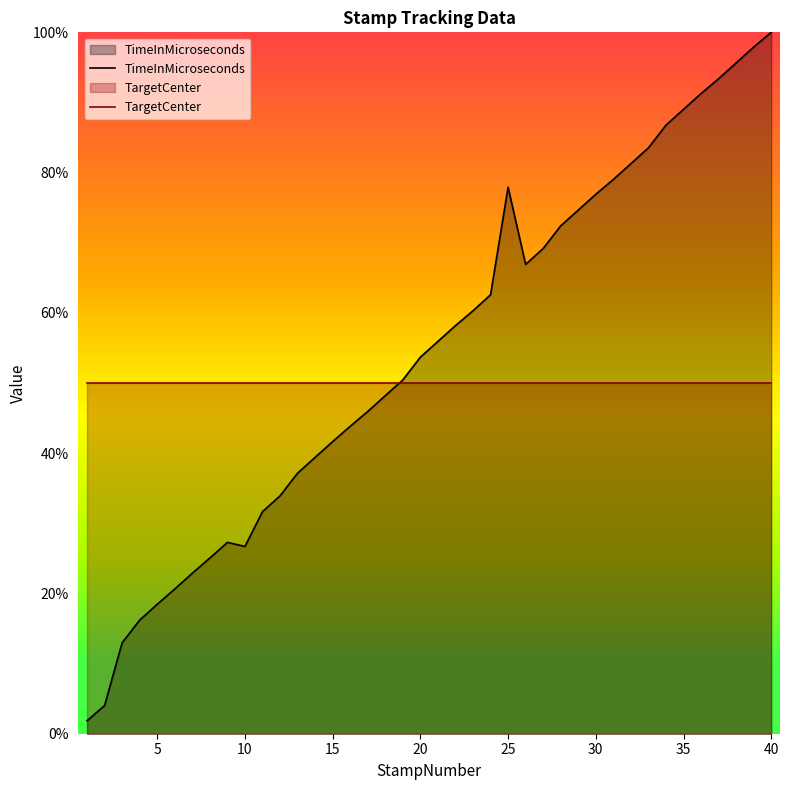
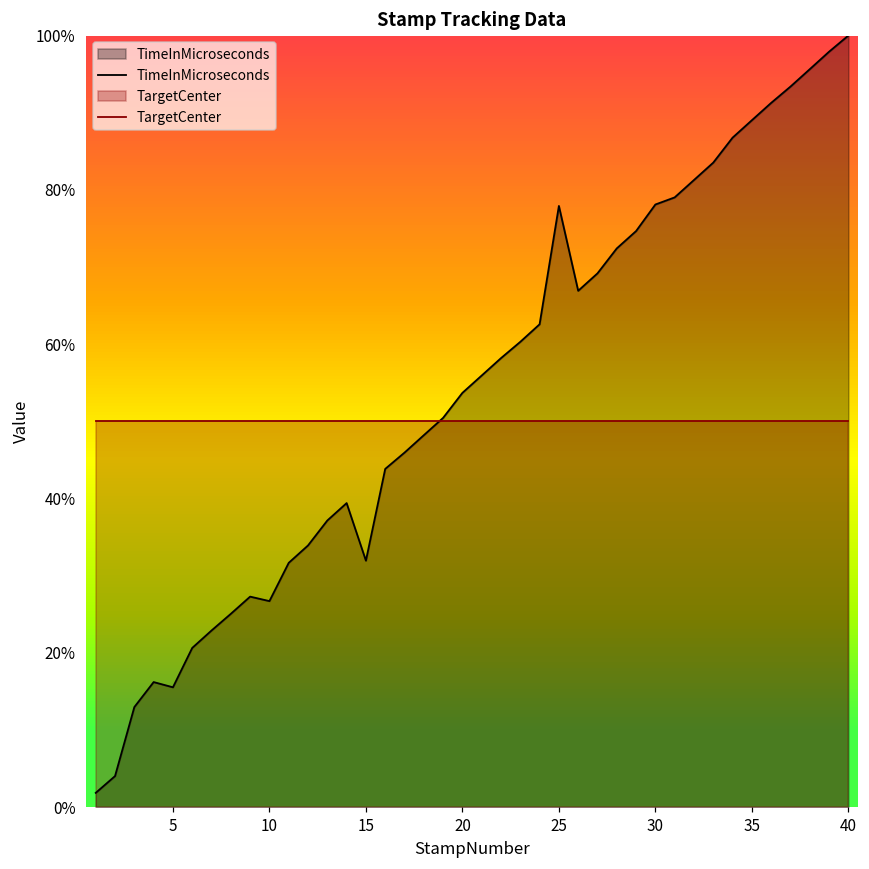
  {
    "TimeInMicroseconds": {
-     "5": "18%",
+     "5": "16%",
      "10": "27%",
-     "15": "42%",
+     "15": "32%",
      "20": "54%",
      "25": "78%",
-     "30": "77%",
+     "30": "78%",
      "35": "89%",
      "40": "100%"
    },
    "TargetCenter": {
      "5": "50%",
      "10": "50%",
      "15": "50%",
      "20": "50%",
      "25": "50%",
      "30": "50%",
      "35": "50%",
      "40": "50%"
    }
  }
